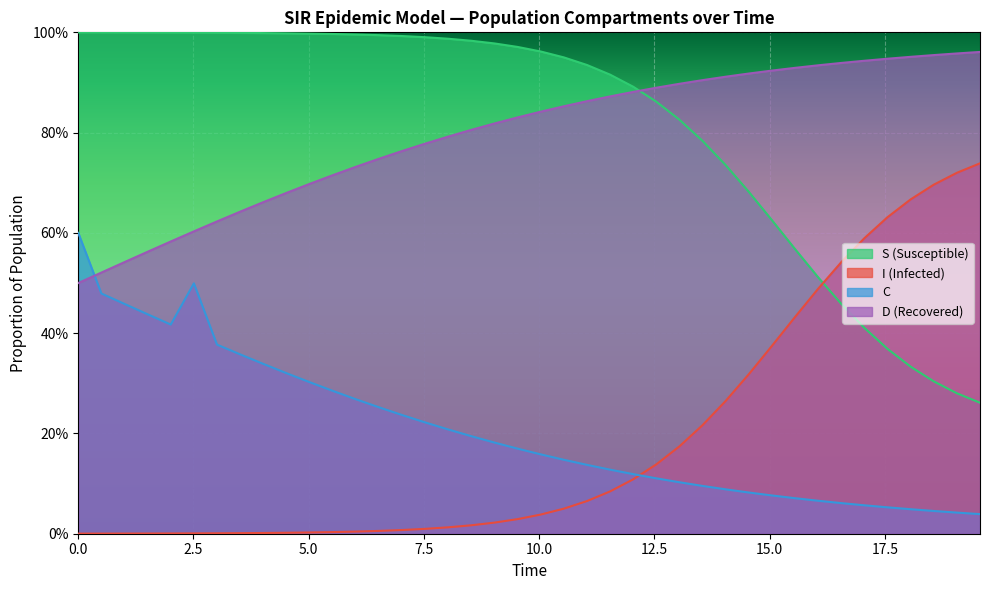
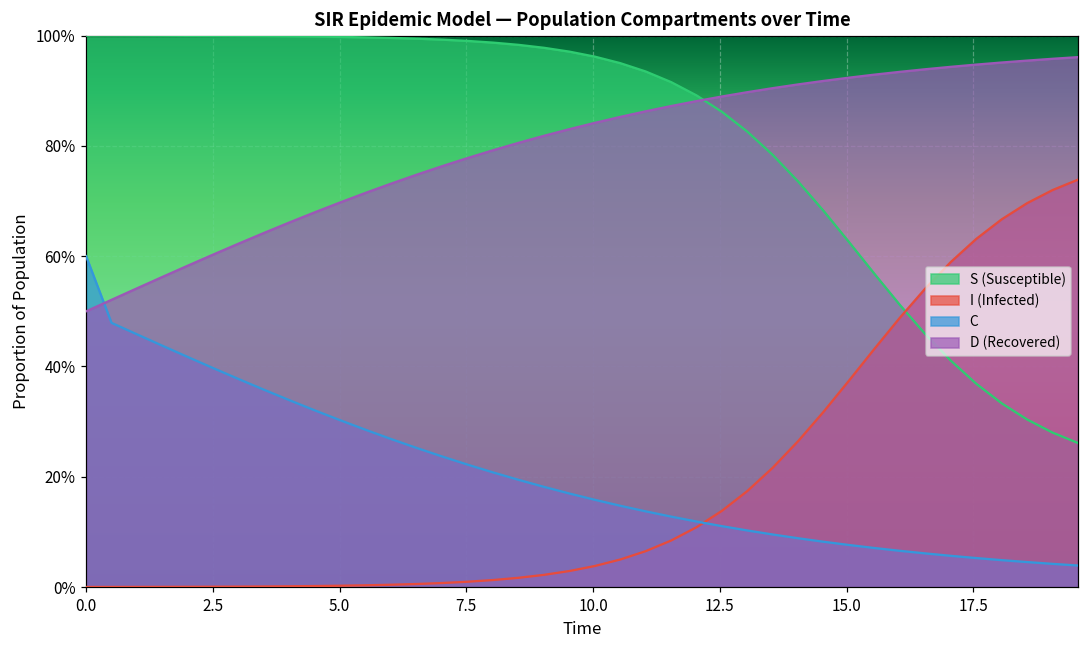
  {
    "S (Susceptible)": {
      "0.0": "100%",
      "2.5": "100%"
    },
    "I (Infected)": {
      "0.0": "0%",
      "2.5": "0%"
    },
    "C": {
      "0.0": "60%",
-     "2.5": "50%"
+     "2.5": "40%"
    },
    "D (Recovered)": {
      "0.0": "50%",
      "2.5": "60%"
    }
  }
